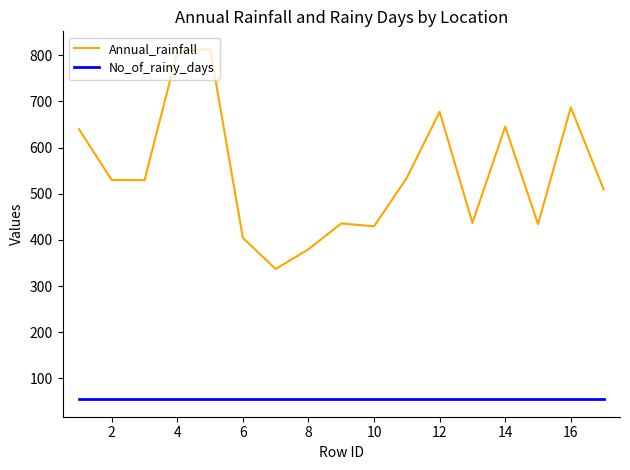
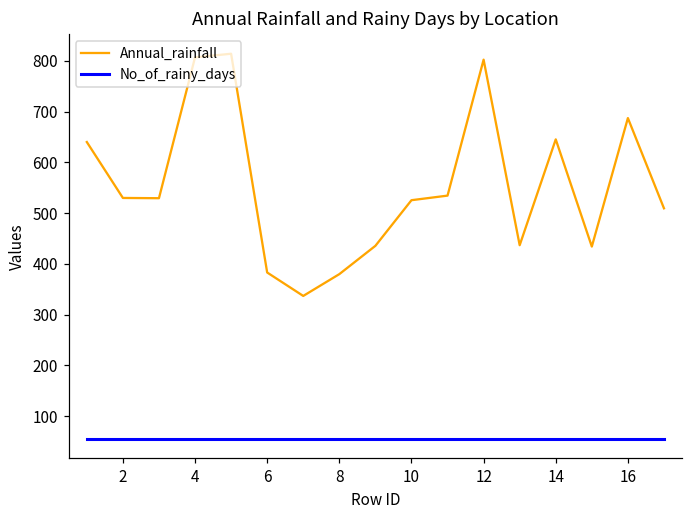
  {
    "Annual_rainfall": {
      "2": 530,
-     "6": 400,
+     "6": 380,
      "8": 380,
-     "10": 430,
-     "12": 680,
+     "10": 530,
+     "12": 800,
      "14": 650,
      "16": 690
    },
    "No_of_rainy_days": {
      "2": 60,
      "4": 60,
      "6": 60,
      "8": 60,
      "10": 60,
      "12": 60,
      "14": 60,
      "16": 60
    }
  }
